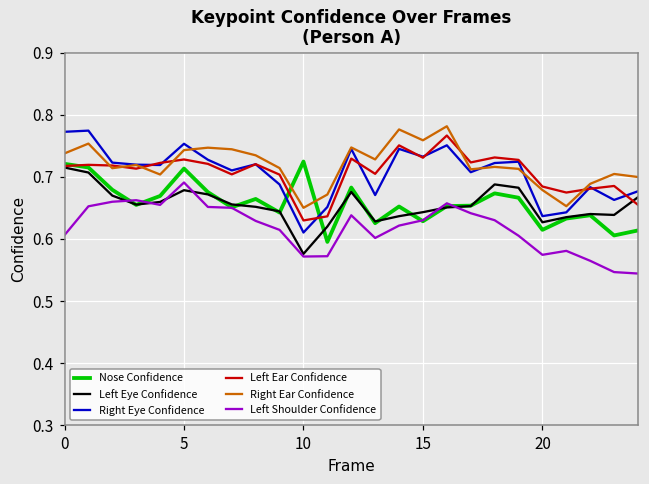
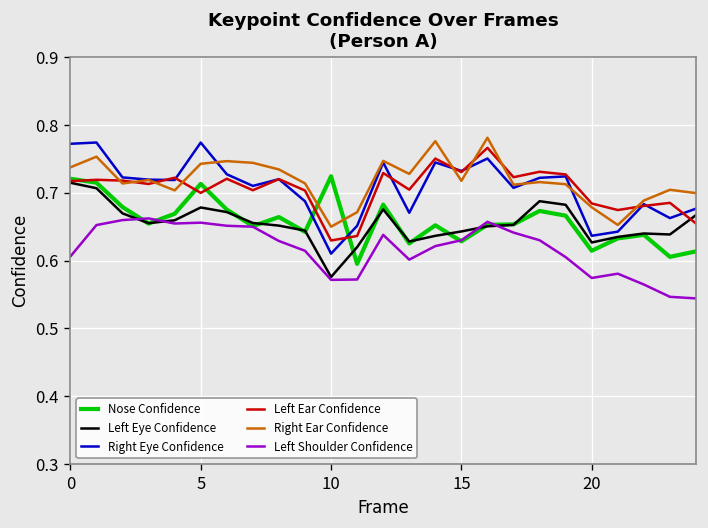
  {
    "Nose Confidence": {
      "5": 0.71,
      "10": 0.72,
      "20": 0.61
    },
    "Left Eye Confidence": {
      "5": 0.68,
      "15": 0.64,
      "20": 0.63
    },
    "Right Eye Confidence": {
      "0": 0.77,
-     "5": 0.75,
+     "5": 0.77,
      "10": 0.61,
      "20": 0.64
    },
    "Left Ear Confidence": {
-     "5": 0.73,
+     "5": 0.70,
      "10": 0.63,
      "20": 0.68
    },
    "Right Ear Confidence": {
      "0": 0.74,
      "5": 0.74,
      "10": 0.65,
-     "15": 0.76,
+     "15": 0.72,
      "20": 0.68
    },
    "Left Shoulder Confidence": {
      "0": 0.61,
-     "5": 0.69,
+     "5": 0.66,
      "20": 0.57
    }
  }
